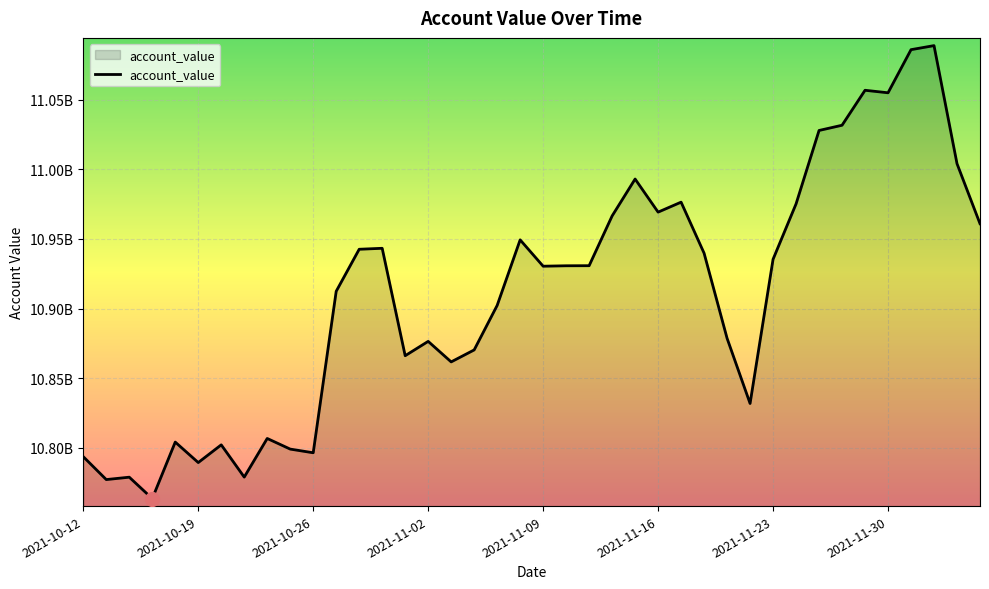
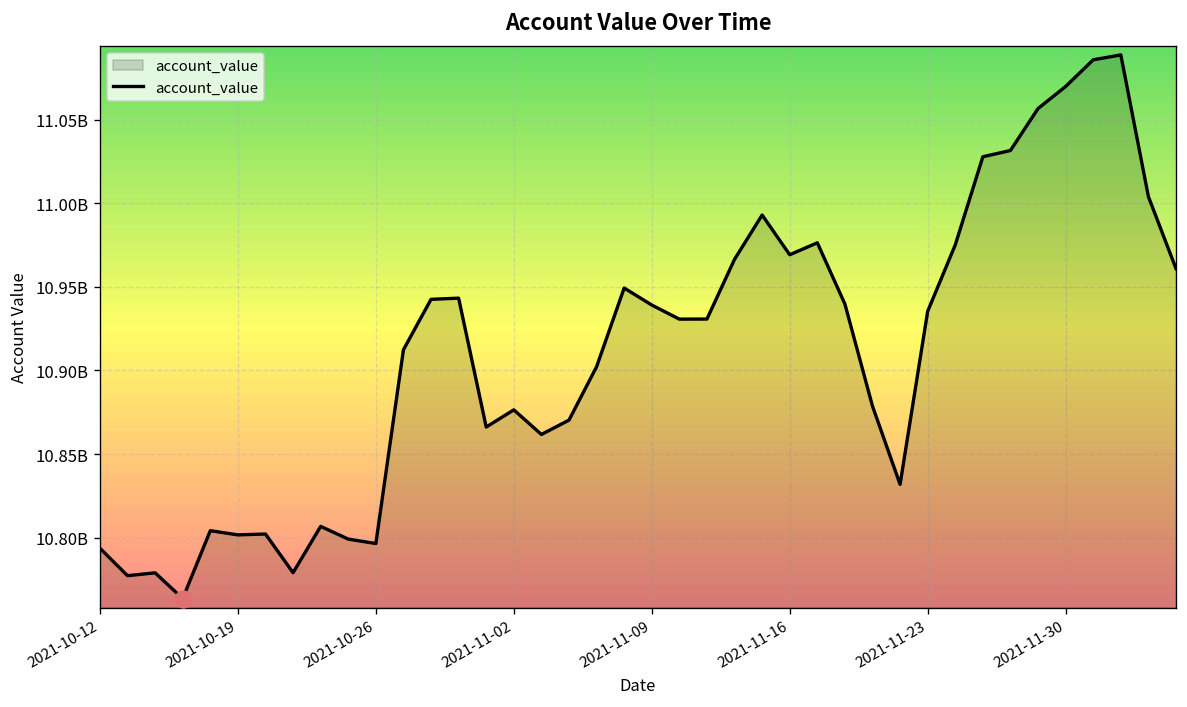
  {
    "account_value": {
      "2021-10-12": 10794000000,
-     "2021-10-19": 10789000000,
+     "2021-10-19": 10802000000,
      "2021-10-26": 10797000000,
      "2021-11-02": 10876000000,
-     "2021-11-09": 10930000000,
+     "2021-11-09": 10939000000,
      "2021-11-16": 10969000000,
      "2021-11-23": 10935000000,
-     "2021-11-30": 11055000000
+     "2021-11-30": 11070000000
    }
  }
